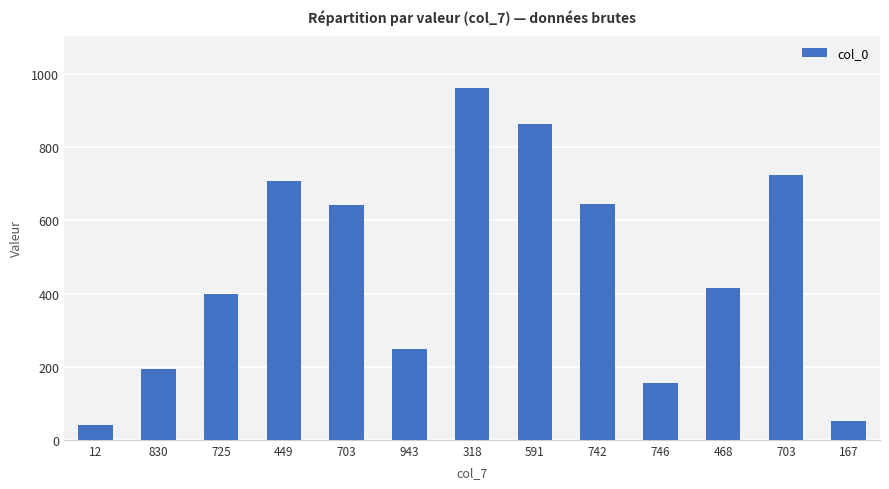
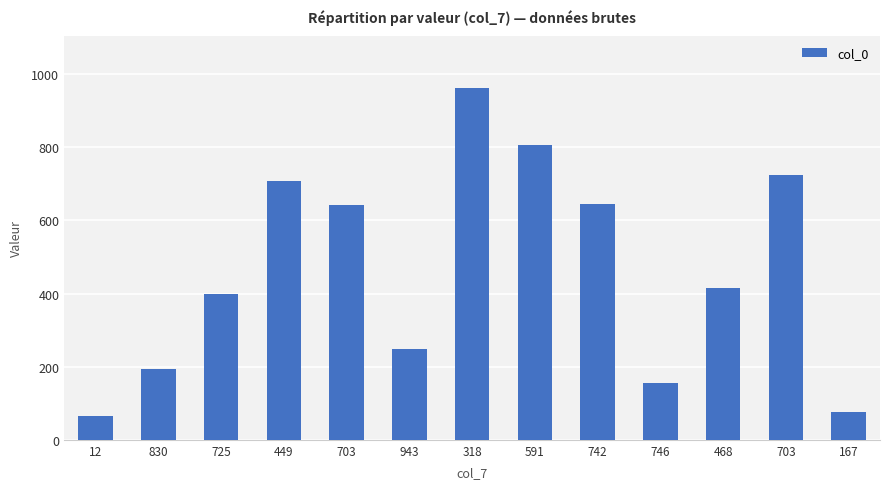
  {
-   "12": 40,
+   "12": 70,
    "830": 200,
    "725": 400,
    "449": 710,
    "943": 250,
    "318": 960,
-   "591": 870,
+   "591": 810,
    "742": 640,
    "746": 160,
    "468": 410,
-   "167": 50
+   "167": 80
  }
